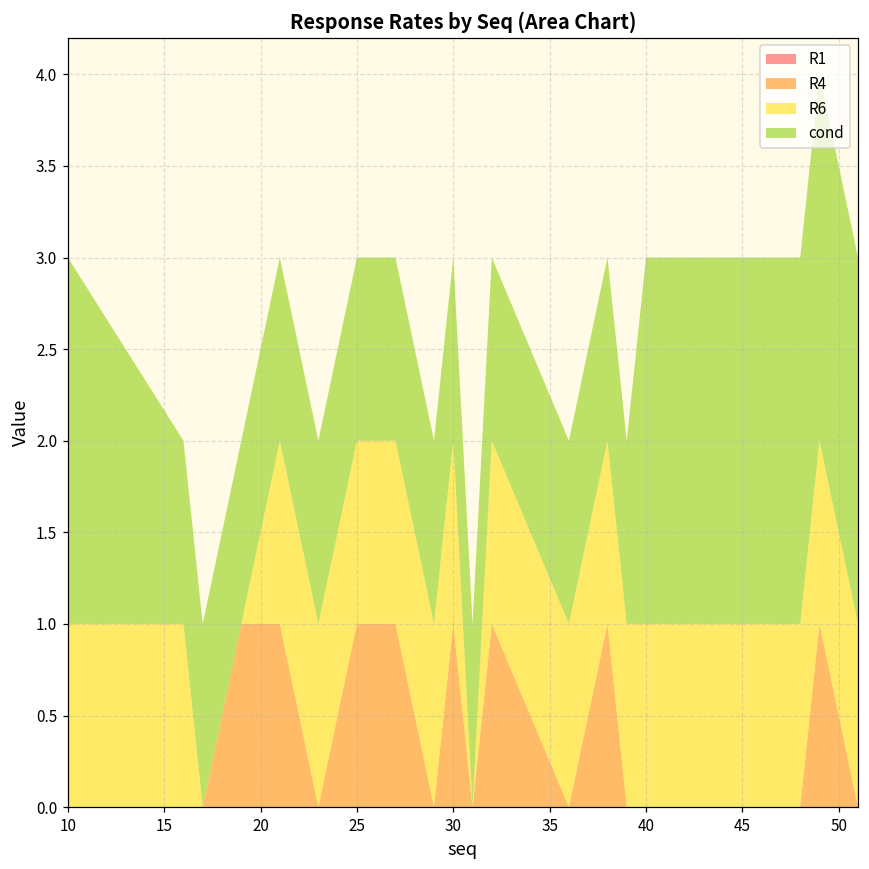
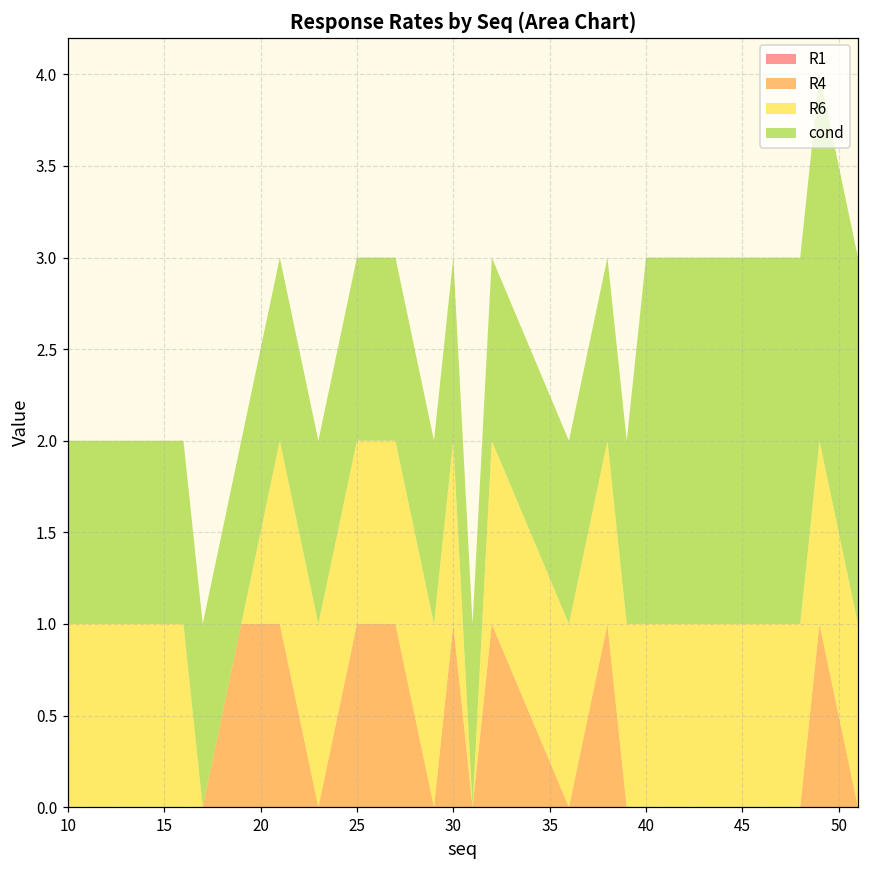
  {
    "R1": {
      "25": 0,
      "30": 0
    },
    "R4": {
      "25": 1,
      "30": 1
    },
    "cond": {
-     "10": 2,
+     "10": 1,
      "25": 1,
      "30": 1,
      "40": 2
    }
  }
